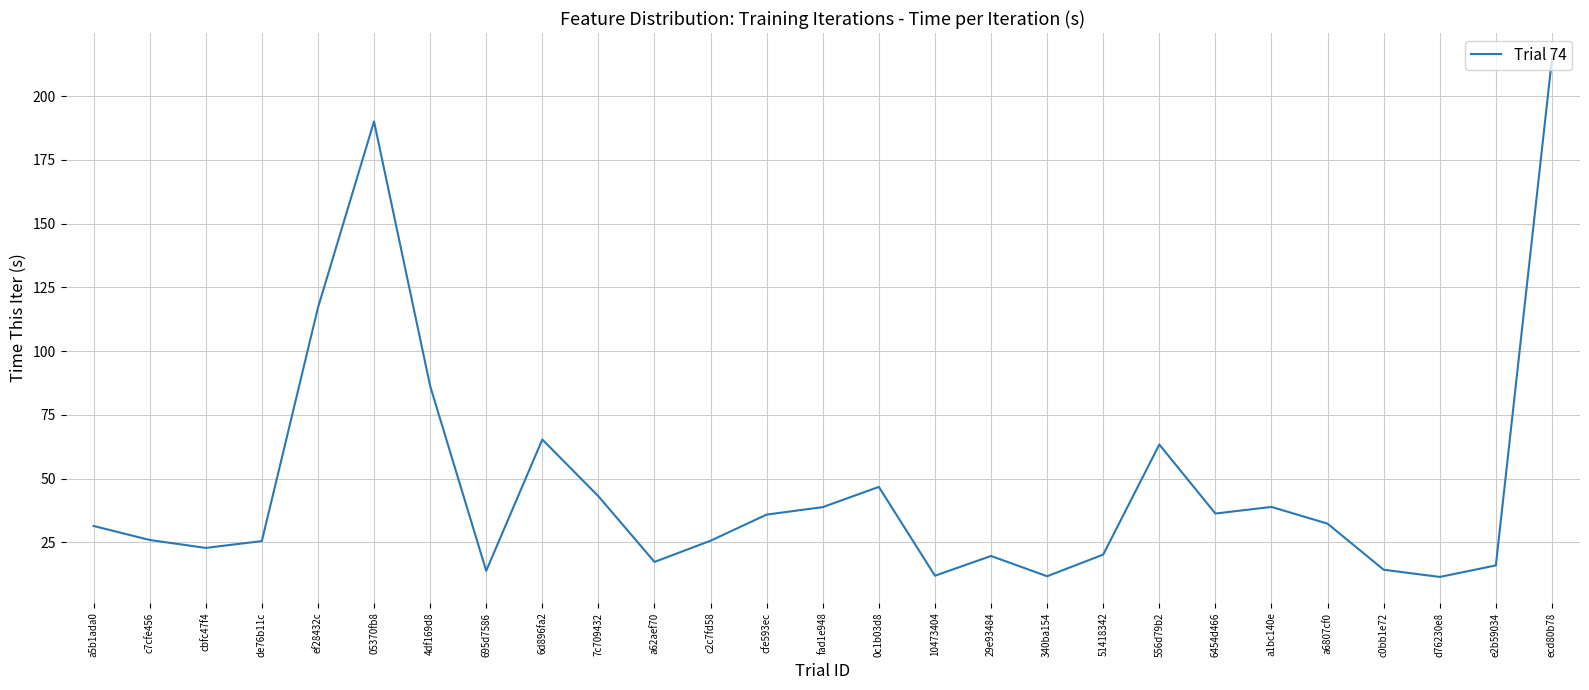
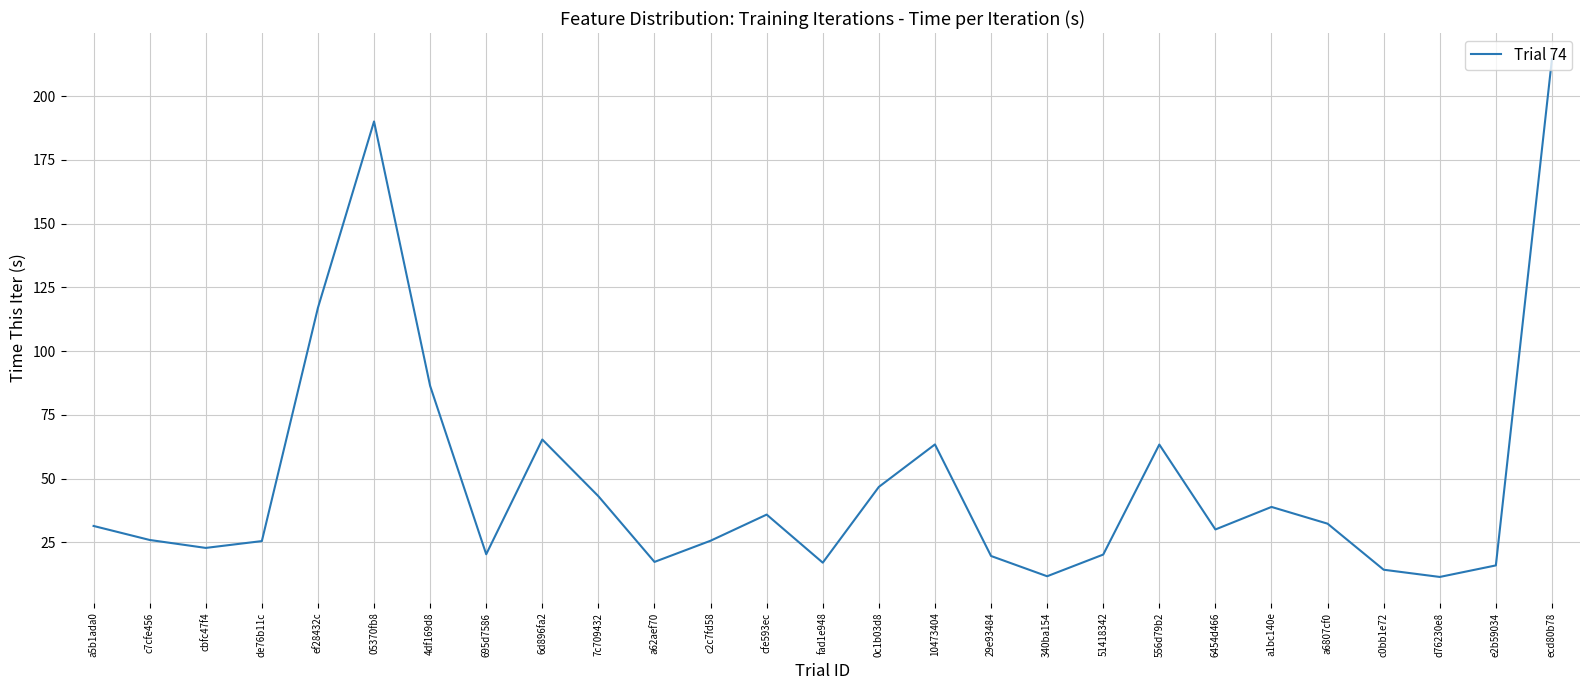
  {
    "a5b1ada0": 31,
    "c7cfe456": 26,
    "cbfc47f4": 23,
    "de76b11c": 26,
    "ef28432c": 117,
    "05370fb8": 190,
    "4df169d8": 86,
-   "695d7586": 14,
+   "695d7586": 20,
    "6d896fa2": 65,
    "7c709432": 43,
    "a62aef70": 17,
    "c2c7fd58": 26,
    "cfe593ec": 36,
-   "fad1e948": 39,
+   "fad1e948": 17,
    "0c1b03d8": 47,
-   "10473404": 12,
+   "10473404": 63,
    "29e93484": 20,
    "340ba154": 12,
    "51418342": 20,
    "556d79b2": 63,
-   "6454d466": 36,
+   "6454d466": 30,
    "a1bc140e": 39,
    "a6807cf0": 32,
    "c0bb1e72": 14,
    "d76230e8": 11,
    "e2b59034": 16
  }
